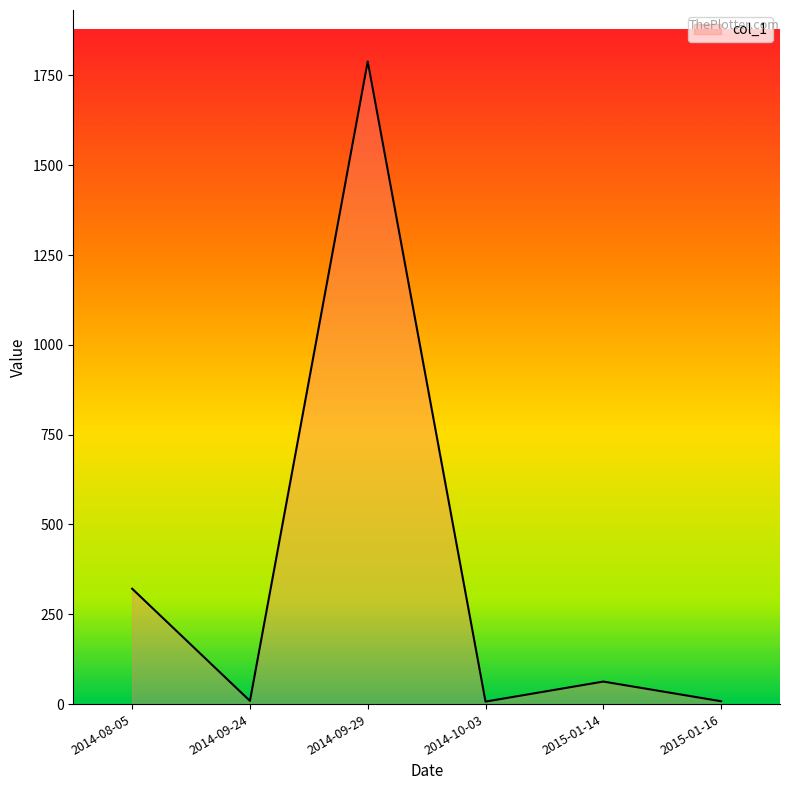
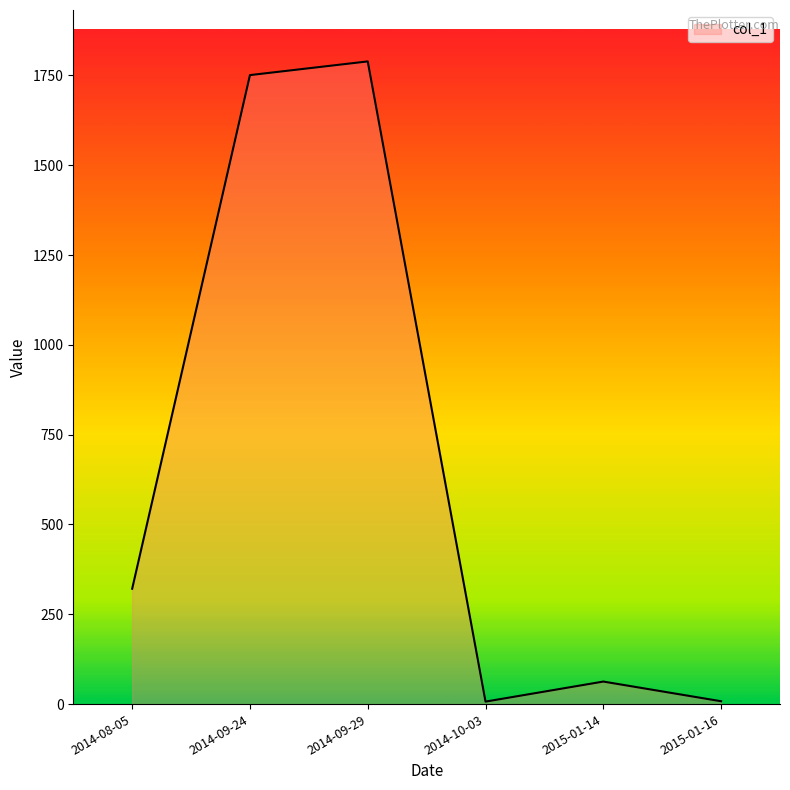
  {
    "2014-08-05": 320,
-   "2014-09-24": 10,
+   "2014-09-24": 1750,
    "2014-09-29": 1790,
    "2014-10-03": 10,
    "2015-01-14": 60,
    "2015-01-16": 10
  }
